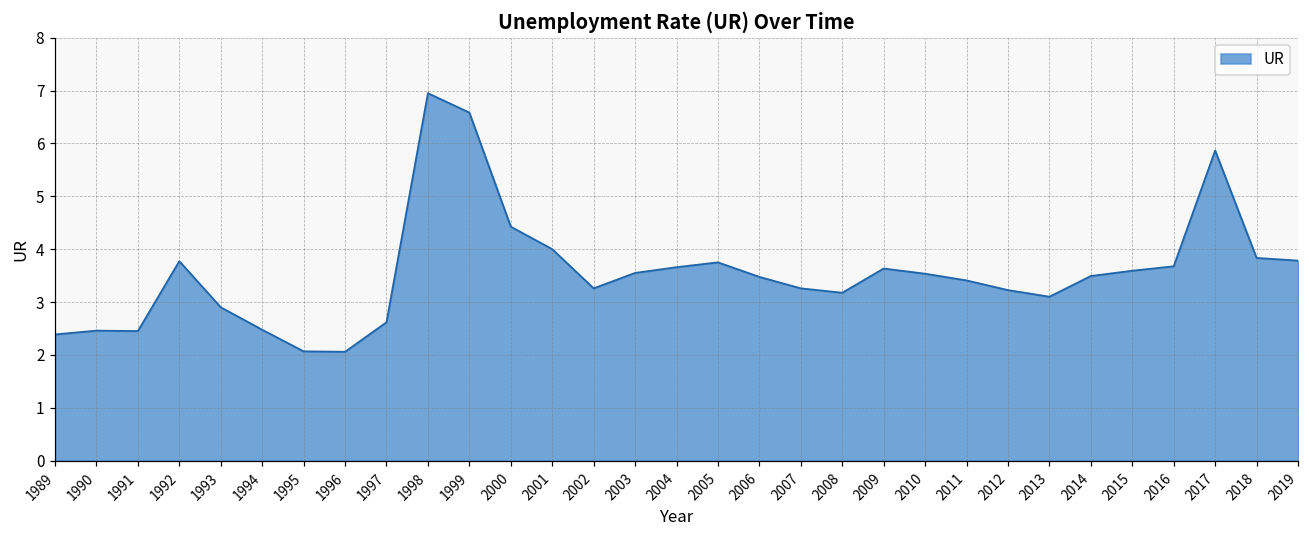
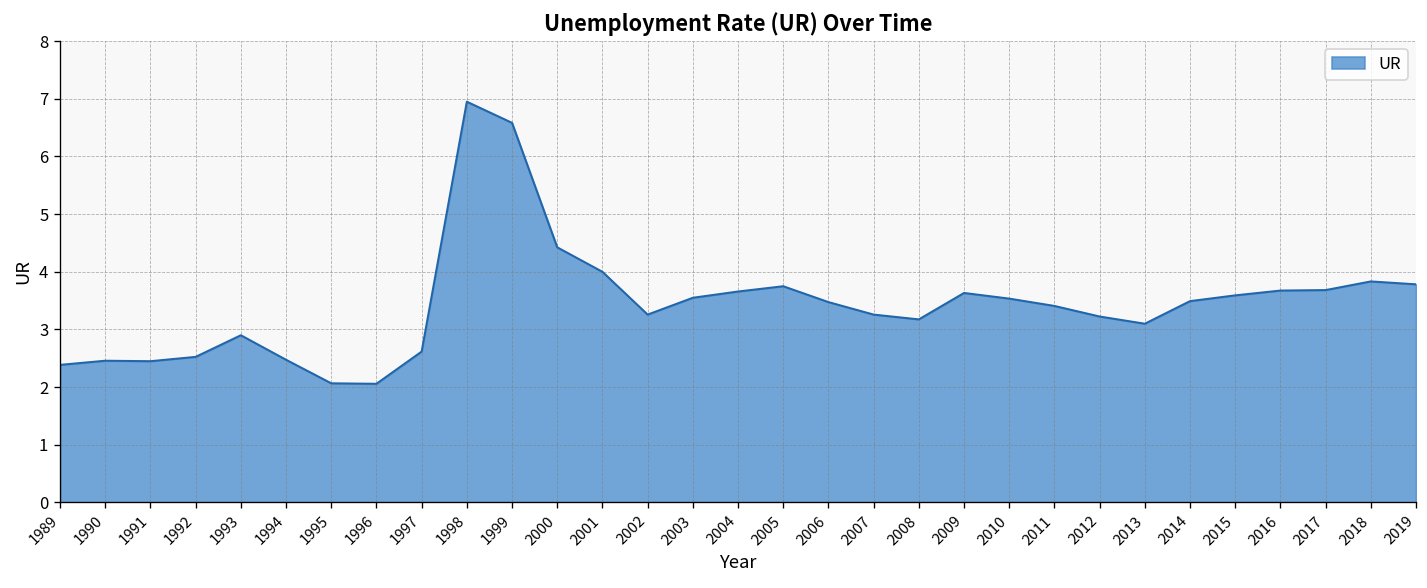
  {
    "1989": 2.4,
    "1990": 2.5,
    "1991": 2.5,
-   "1992": 3.8,
+   "1992": 2.5,
    "1993": 2.9,
    "1994": 2.5,
    "1995": 2.1,
    "1996": 2.1,
    "1997": 2.6,
    "1998": 7.0,
    "1999": 6.6,
    "2000": 4.4,
    "2001": 4.0,
    "2002": 3.3,
    "2003": 3.6,
    "2004": 3.7,
    "2005": 3.8,
    "2006": 3.5,
    "2007": 3.3,
    "2008": 3.2,
    "2009": 3.6,
    "2010": 3.5,
    "2011": 3.4,
    "2012": 3.2,
    "2013": 3.1,
    "2014": 3.5,
    "2015": 3.6,
    "2016": 3.7,
-   "2017": 5.9,
+   "2017": 3.7,
    "2018": 3.8,
    "2019": 3.8
  }
